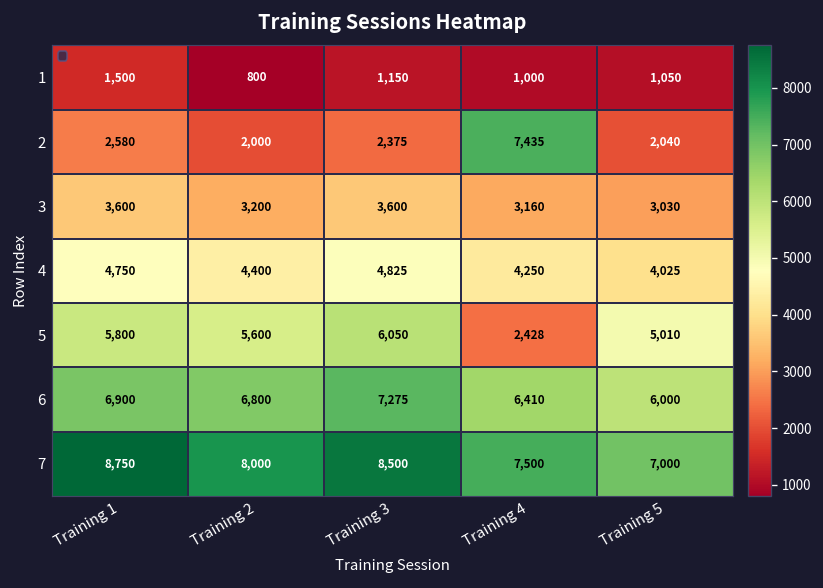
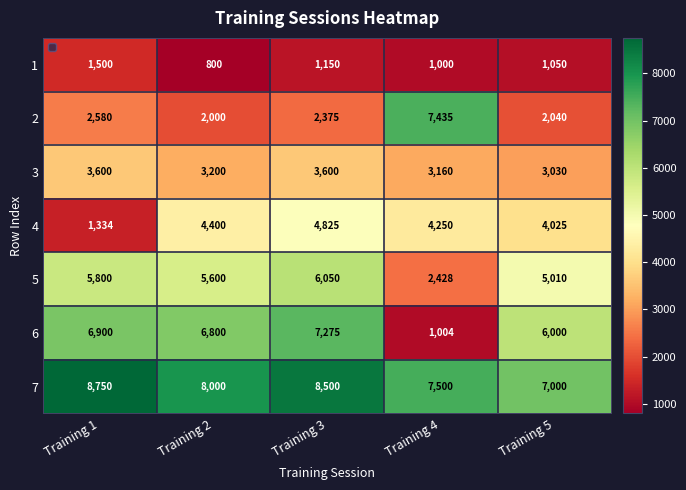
  {
    "1": {
      "Training 1": "1,500",
      "Training 2": "800",
      "Training 3": "1,150",
      "Training 4": "1,000",
      "Training 5": "1,050"
    },
    "2": {
      "Training 1": "2,580",
      "Training 2": "2,000",
      "Training 3": "2,375",
      "Training 4": "7,435",
      "Training 5": "2,040"
    },
    "3": {
      "Training 1": "3,600",
      "Training 2": "3,200",
      "Training 3": "3,600",
      "Training 4": "3,160",
      "Training 5": "3,030"
    },
    "4": {
-     "Training 1": "4,750",
+     "Training 1": "1,334",
      "Training 2": "4,400",
      "Training 3": "4,825",
      "Training 4": "4,250",
      "Training 5": "4,025"
    },
    "5": {
      "Training 1": "5,800",
      "Training 2": "5,600",
      "Training 3": "6,050",
      "Training 4": "2,428",
      "Training 5": "5,010"
    },
    "6": {
      "Training 1": "6,900",
      "Training 2": "6,800",
      "Training 3": "7,275",
-     "Training 4": "6,410",
+     "Training 4": "1,004",
      "Training 5": "6,000"
    },
    "7": {
      "Training 1": "8,750",
      "Training 2": "8,000",
      "Training 3": "8,500",
      "Training 4": "7,500",
      "Training 5": "7,000"
    }
  }
